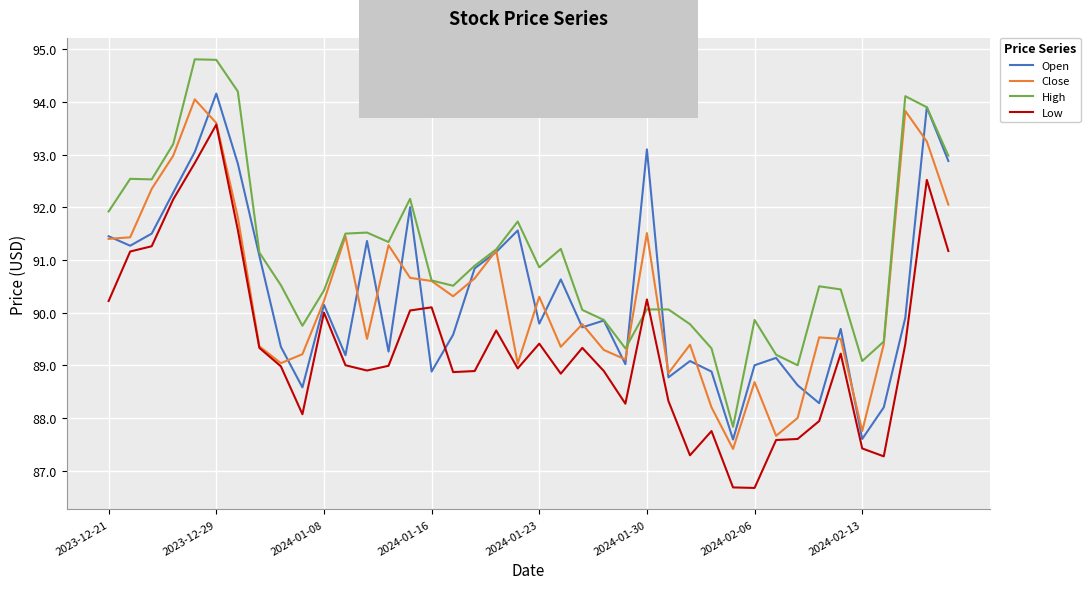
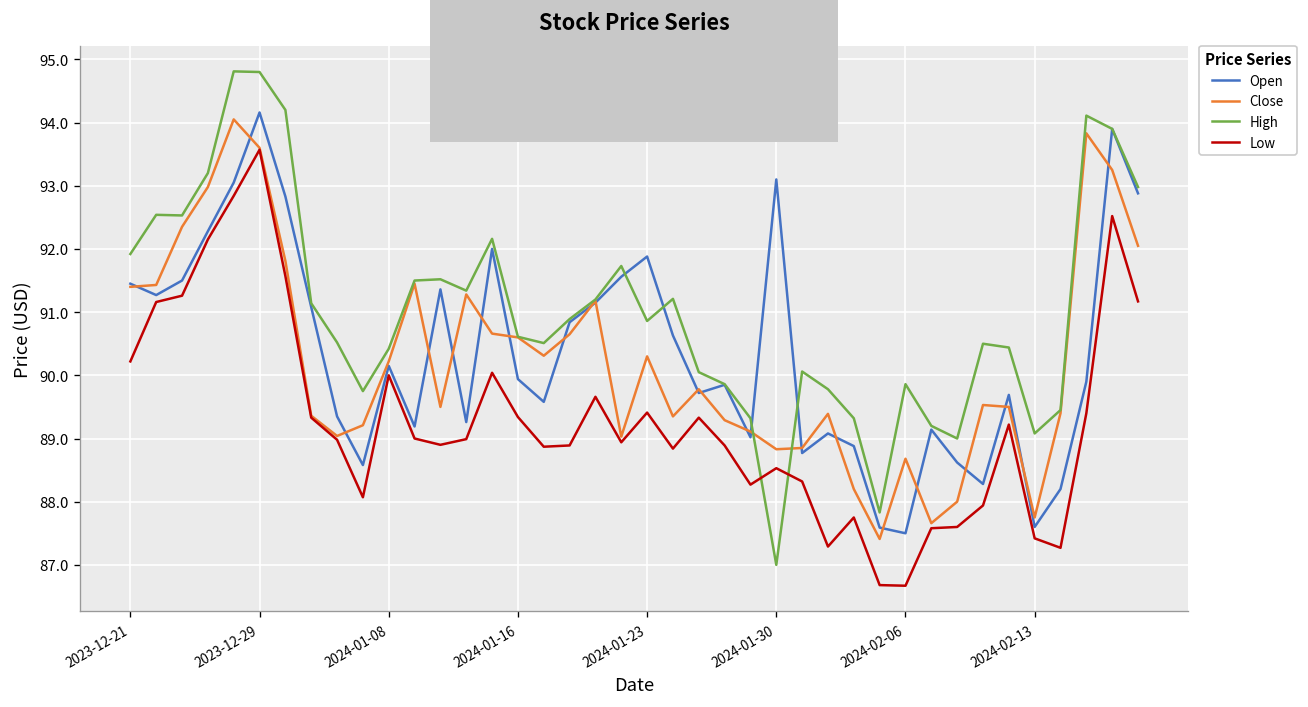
  {
    "Open": {
      "2023-12-21": 91.5,
      "2023-12-29": 94.2,
      "2024-01-08": 90.2,
-     "2024-01-16": 88.9,
-     "2024-01-23": 89.8,
+     "2024-01-16": 89.9,
+     "2024-01-23": 91.9,
      "2024-01-30": 93.1,
-     "2024-02-06": 89.0,
+     "2024-02-06": 87.5,
      "2024-02-13": 87.6
    },
    "Close": {
      "2023-12-21": 91.4,
      "2024-01-08": 90.2,
      "2024-01-23": 90.3,
-     "2024-01-30": 91.5,
+     "2024-01-30": 88.8,
      "2024-02-06": 88.7,
      "2024-02-13": 87.8
    },
    "High": {
      "2023-12-21": 91.9,
      "2023-12-29": 94.8,
      "2024-01-08": 90.4,
      "2024-01-23": 90.9,
-     "2024-01-30": 90.1,
+     "2024-01-30": 87.0,
      "2024-02-06": 89.9,
      "2024-02-13": 89.1
    },
    "Low": {
      "2023-12-21": 90.2,
      "2024-01-08": 90.0,
-     "2024-01-16": 90.1,
+     "2024-01-16": 89.3,
      "2024-01-23": 89.4,
-     "2024-01-30": 90.3,
+     "2024-01-30": 88.5,
      "2024-02-06": 86.7,
      "2024-02-13": 87.4
    }
  }
